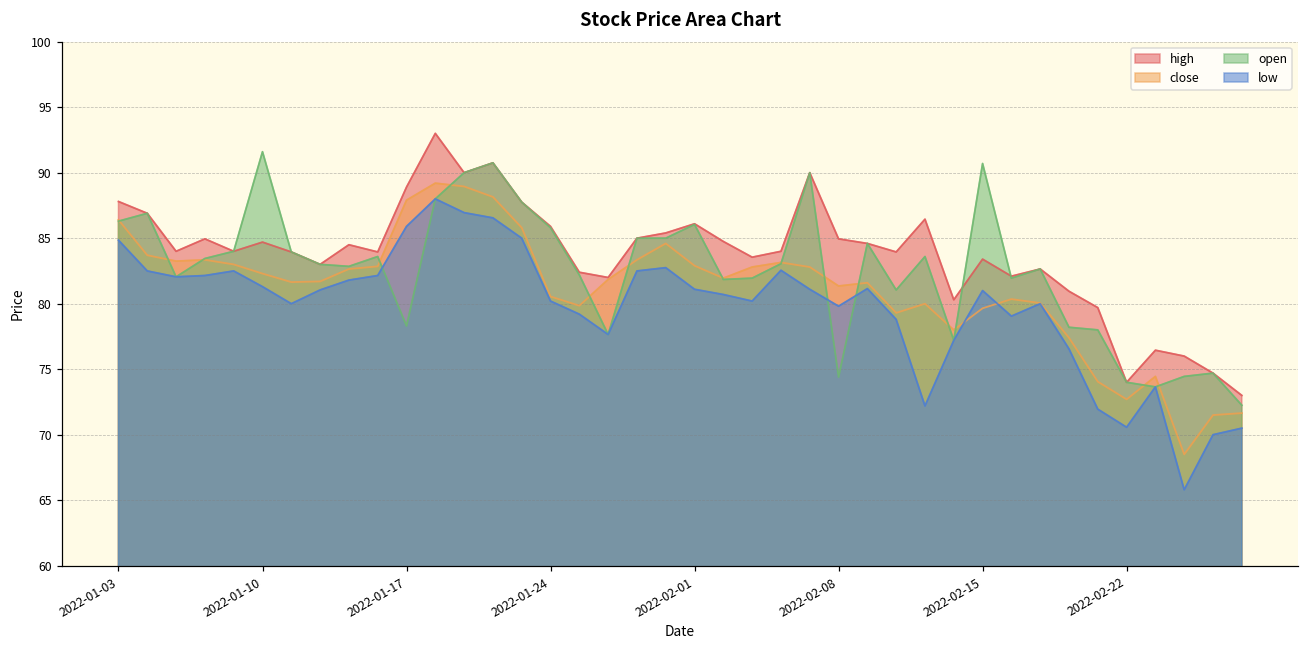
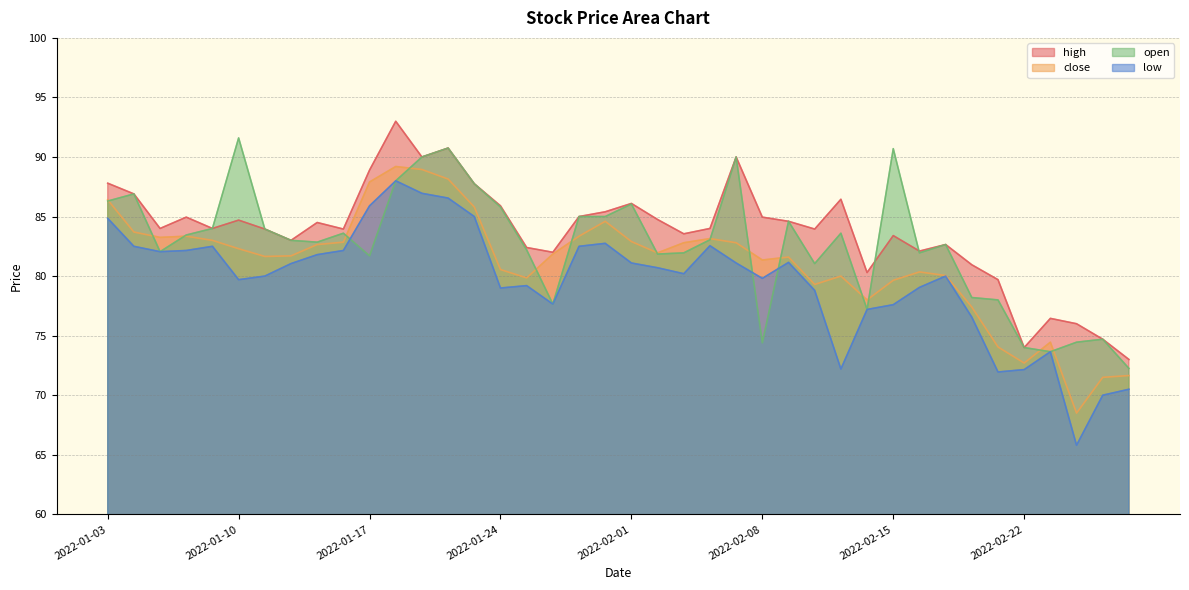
  {
    "open": {
      "2022-01-10": 91.6,
-     "2022-01-17": 78.3,
+     "2022-01-17": 81.7,
      "2022-02-08": 74.4,
      "2022-02-15": 90.7
    },
    "low": {
      "2022-01-03": 84.9,
-     "2022-01-10": 81.3,
+     "2022-01-10": 79.7,
      "2022-01-17": 85.9,
-     "2022-01-24": 80.2,
+     "2022-01-24": 79.0,
      "2022-02-01": 81.1,
      "2022-02-08": 79.8,
-     "2022-02-15": 81.0,
-     "2022-02-22": 70.6
+     "2022-02-15": 77.6,
+     "2022-02-22": 72.2
    }
  }
